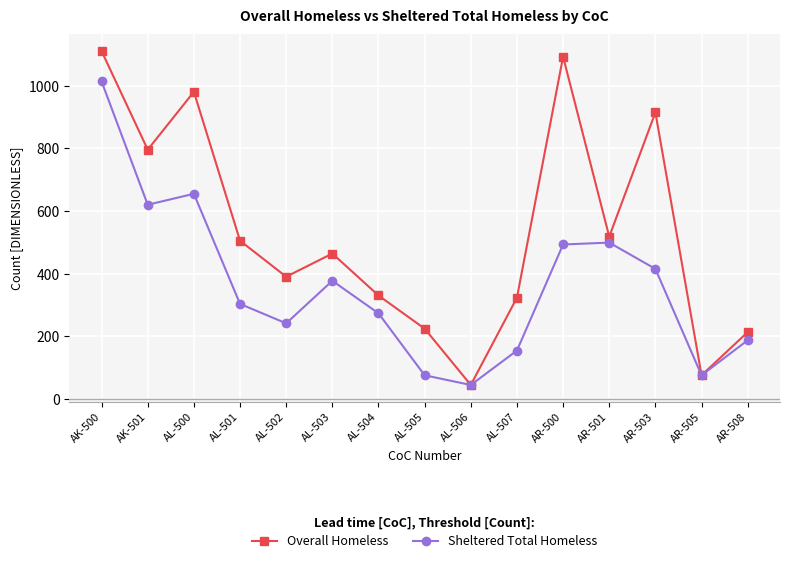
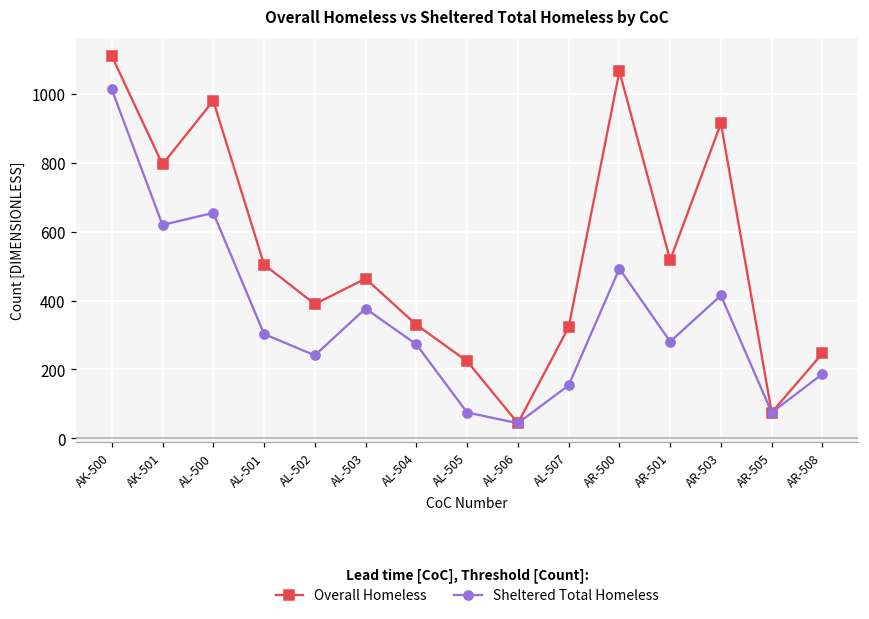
  {
    "Overall Homeless": {
      "AK-500": 1110,
      "AK-501": 800,
      "AL-500": 980,
      "AL-501": 510,
      "AL-502": 390,
      "AL-503": 460,
      "AL-504": 330,
      "AL-505": 220,
      "AL-507": 320,
-     "AR-500": 1090,
+     "AR-500": 1070,
      "AR-501": 520,
      "AR-503": 920,
-     "AR-508": 210
+     "AR-508": 250
    },
    "Sheltered Total Homeless": {
      "AK-500": 1010,
      "AK-501": 620,
      "AL-500": 660,
      "AL-501": 300,
      "AL-502": 240,
      "AL-503": 380,
      "AL-504": 270,
      "AL-505": 80,
      "AL-507": 150,
      "AR-500": 490,
-     "AR-501": 500,
+     "AR-501": 280,
      "AR-503": 420,
      "AR-508": 190
    }
  }
